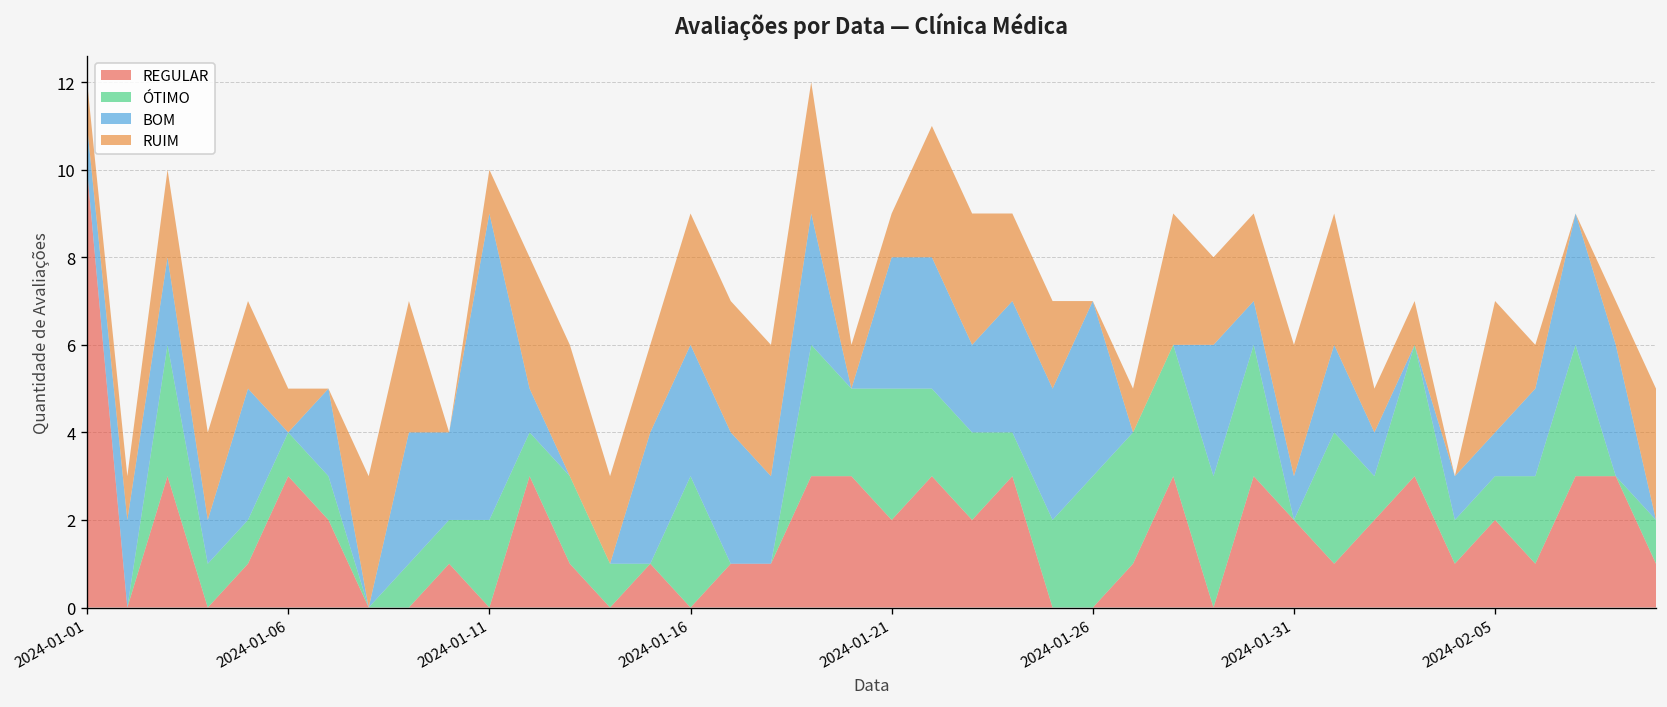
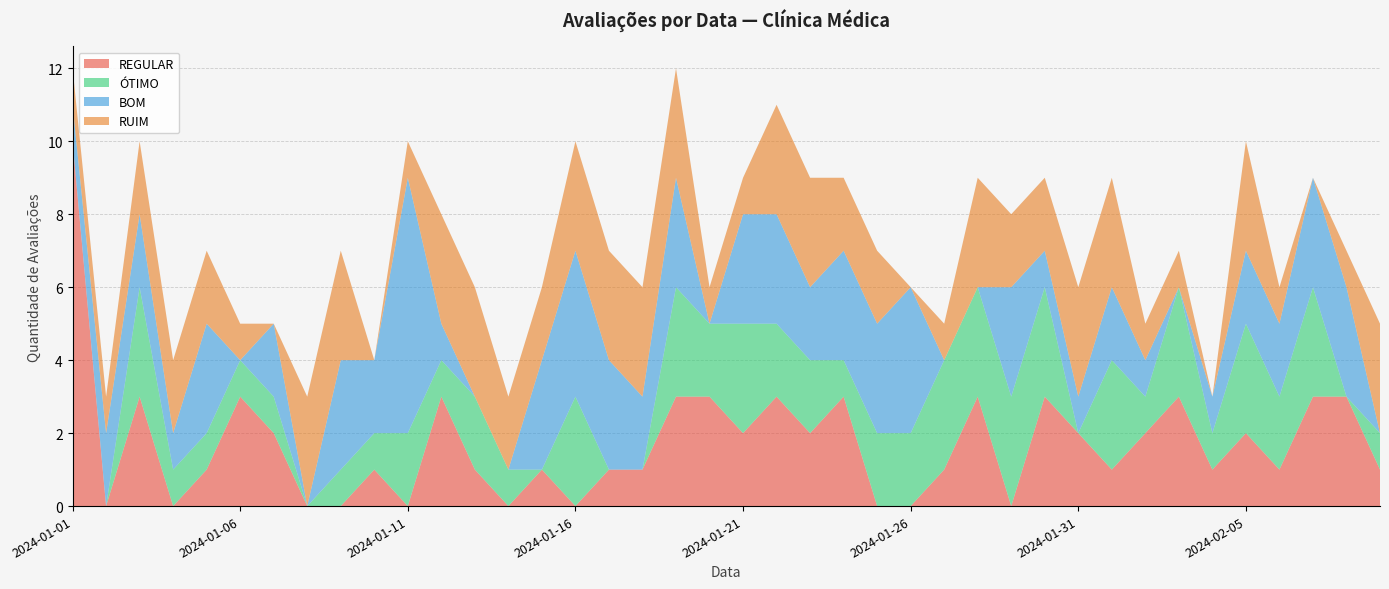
  {
    "ÓTIMO": {
      "2024-01-11": 2,
      "2024-01-16": 3,
      "2024-01-21": 3,
-     "2024-01-26": 3,
-     "2024-02-05": 1
+     "2024-01-26": 2,
+     "2024-02-05": 3
    },
    "BOM": {
      "2024-01-01": 1,
      "2024-01-11": 7,
-     "2024-01-16": 3,
+     "2024-01-16": 4,
      "2024-01-21": 3,
      "2024-01-31": 1,
-     "2024-02-05": 1
+     "2024-02-05": 2
    }
  }
